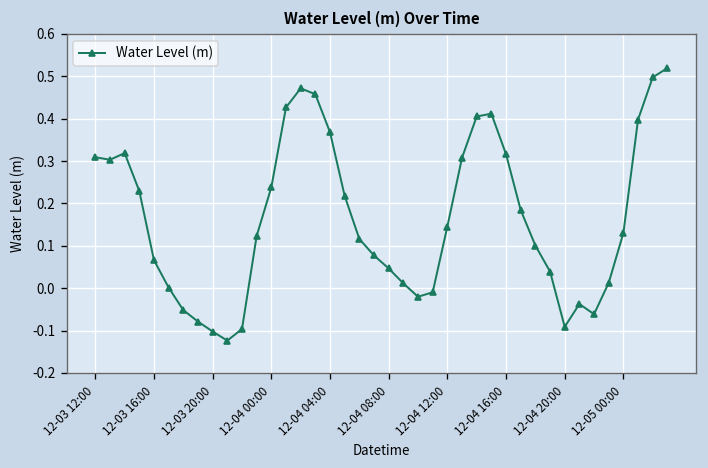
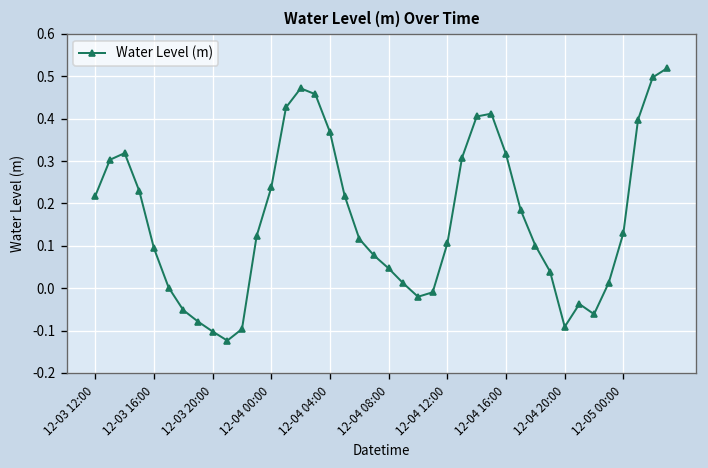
  {
-   "12-03 12:00": 0.31,
-   "12-03 16:00": 0.07,
+   "12-03 12:00": 0.22,
+   "12-03 16:00": 0.09,
    "12-03 20:00": -0.10,
    "12-04 00:00": 0.24,
    "12-04 04:00": 0.37,
    "12-04 08:00": 0.05,
-   "12-04 12:00": 0.15,
+   "12-04 12:00": 0.11,
    "12-04 16:00": 0.32,
    "12-04 20:00": -0.09,
    "12-05 00:00": 0.13
  }
